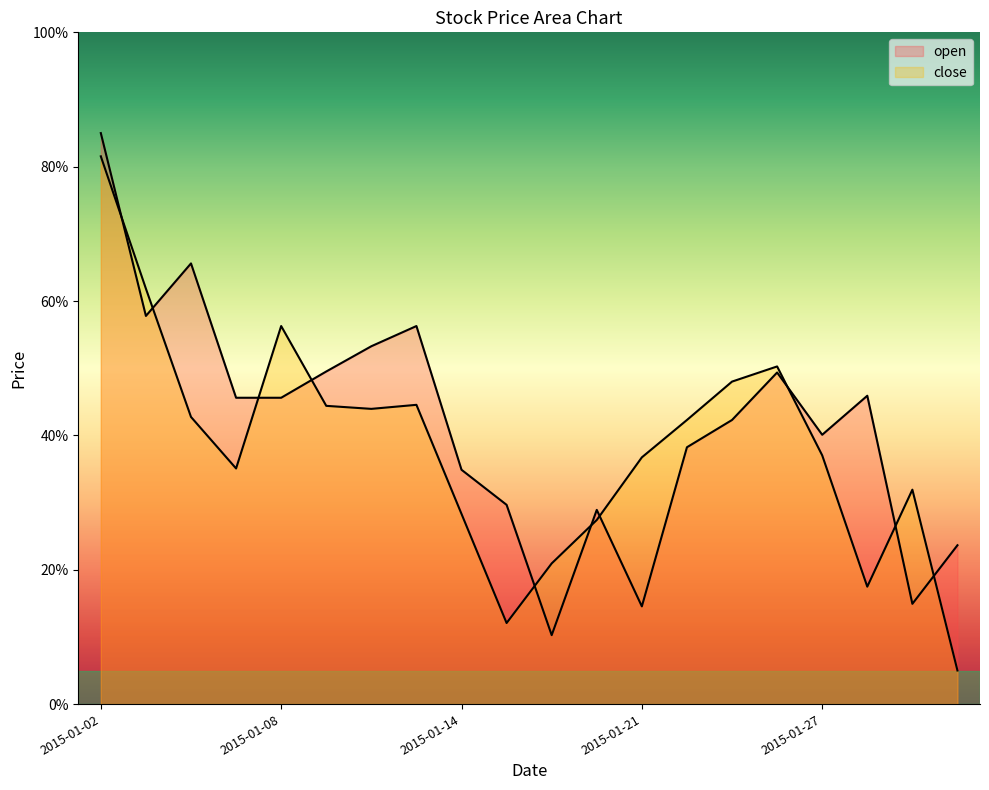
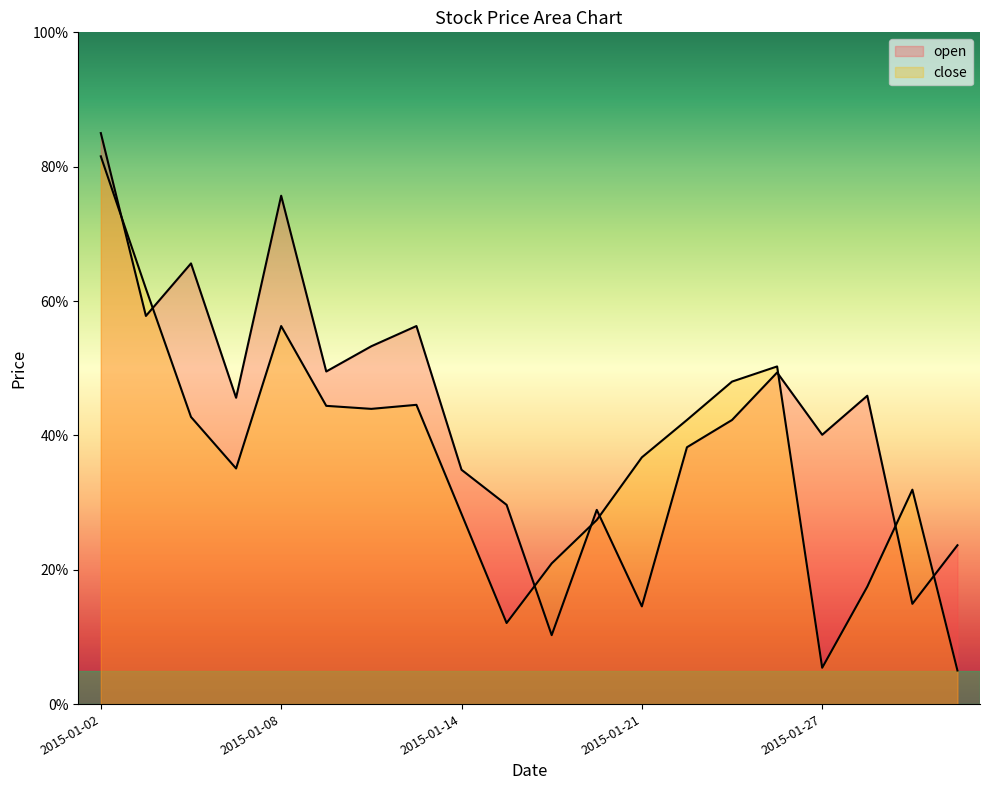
  {
    "open": {
      "2015-01-02": "85%",
-     "2015-01-08": "46%",
+     "2015-01-08": "76%",
      "2015-01-14": "35%",
      "2015-01-21": "15%",
      "2015-01-27": "40%"
    },
    "close": {
      "2015-01-02": "82%",
      "2015-01-08": "56%",
      "2015-01-14": "28%",
      "2015-01-21": "37%",
-     "2015-01-27": "37%"
+     "2015-01-27": "5%"
    }
  }
